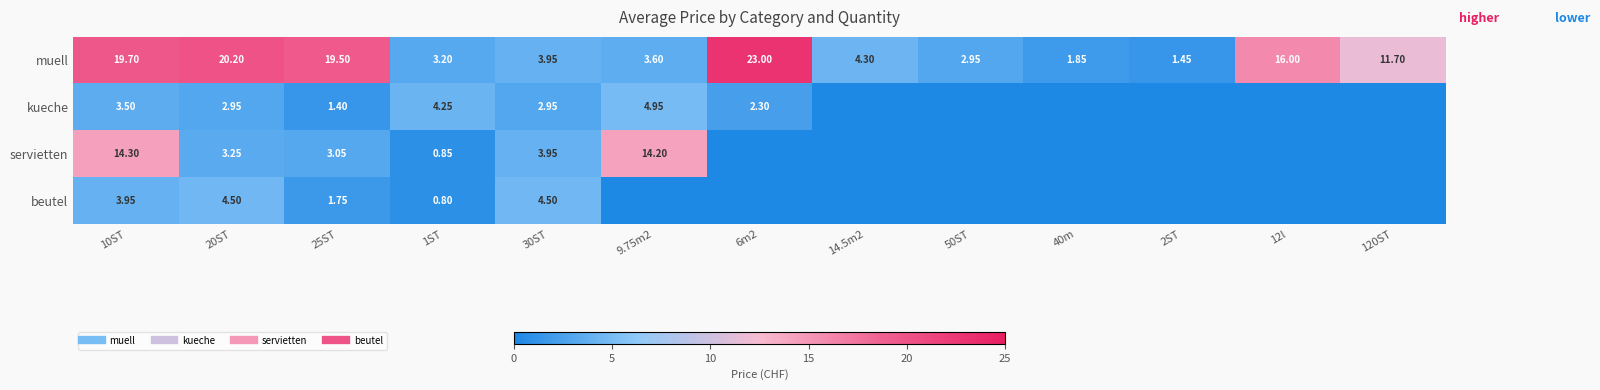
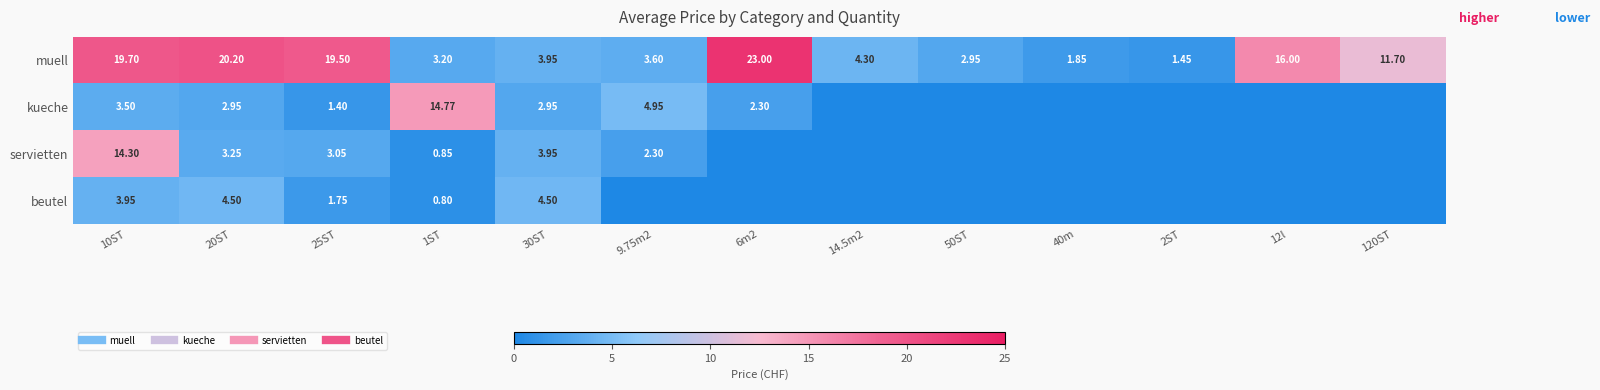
  {
    "muell": {
      "10ST": 19.70,
      "20ST": 20.20,
      "25ST": 19.50,
      "1ST": 3.20,
      "30ST": 3.95,
      "9.75m2": 3.60,
      "6m2": 23.00,
      "14.5m2": 4.30,
      "50ST": 2.95,
      "40m": 1.85,
      "2ST": 1.45,
      "12l": 16.00,
      "120ST": 11.70
    },
    "kueche": {
      "10ST": 3.50,
      "20ST": 2.95,
      "25ST": 1.40,
-     "1ST": 4.25,
+     "1ST": 14.77,
      "30ST": 2.95,
      "9.75m2": 4.95,
      "6m2": 2.30
    },
    "servietten": {
      "10ST": 14.30,
      "20ST": 3.25,
      "25ST": 3.05,
      "1ST": 0.85,
      "30ST": 3.95,
-     "9.75m2": 14.20
+     "9.75m2": 2.30
    },
    "beutel": {
      "10ST": 3.95,
      "20ST": 4.50,
      "25ST": 1.75,
      "1ST": 0.80,
      "30ST": 4.50
    }
  }
